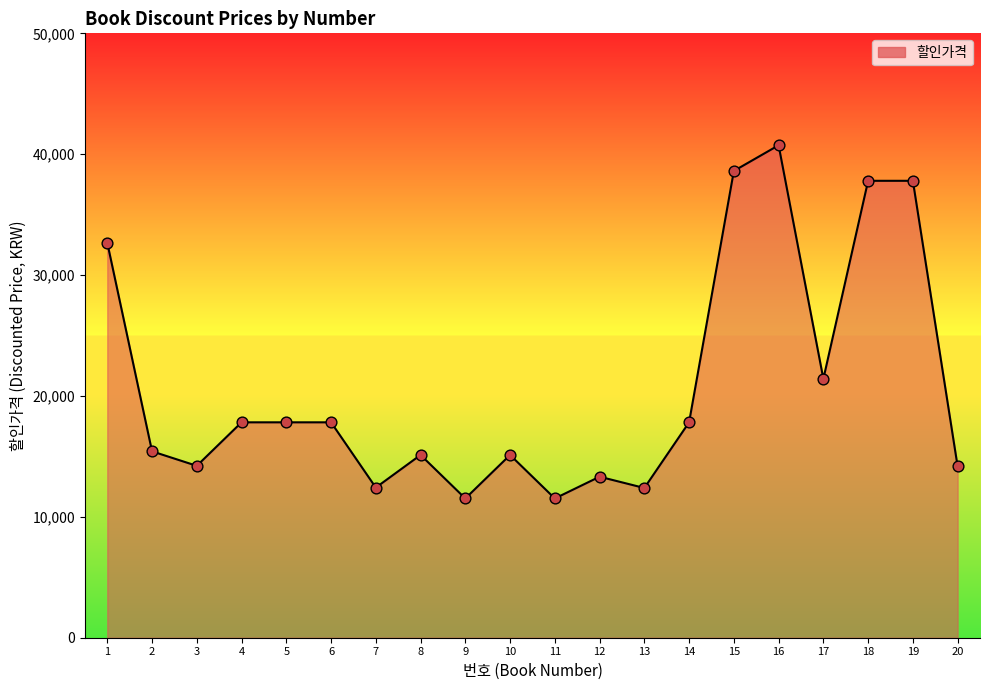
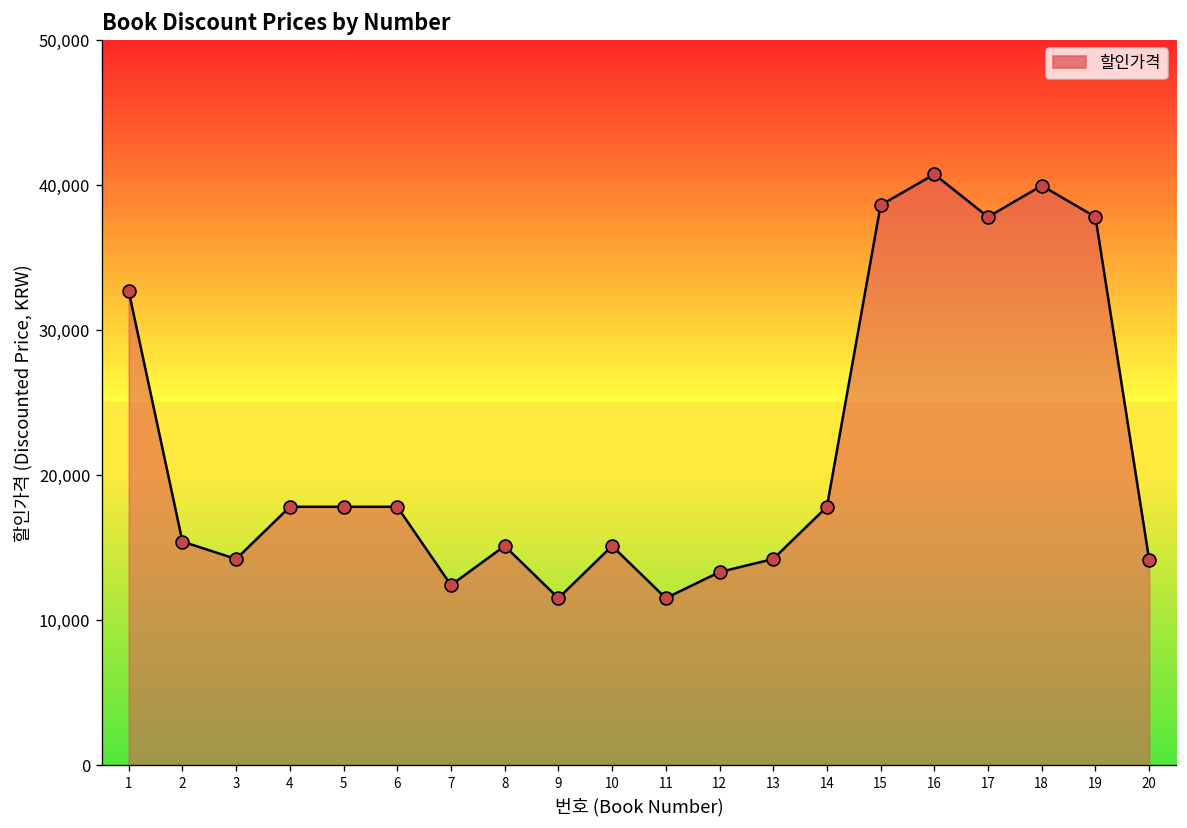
  {
    "1": "32,700",
    "2": "15,400",
    "3": "14,200",
    "4": "17,800",
    "5": "17,800",
    "6": "17,800",
    "7": "12,400",
    "8": "15,100",
    "9": "11,500",
    "10": "15,100",
    "11": "11,500",
    "12": "13,300",
-   "13": "12,400",
+   "13": "14,200",
    "14": "17,800",
    "15": "38,600",
    "16": "40,700",
-   "17": "21,400",
-   "18": "37,800",
+   "17": "37,800",
+   "18": "40,000",
    "19": "37,800",
    "20": "14,200"
  }
